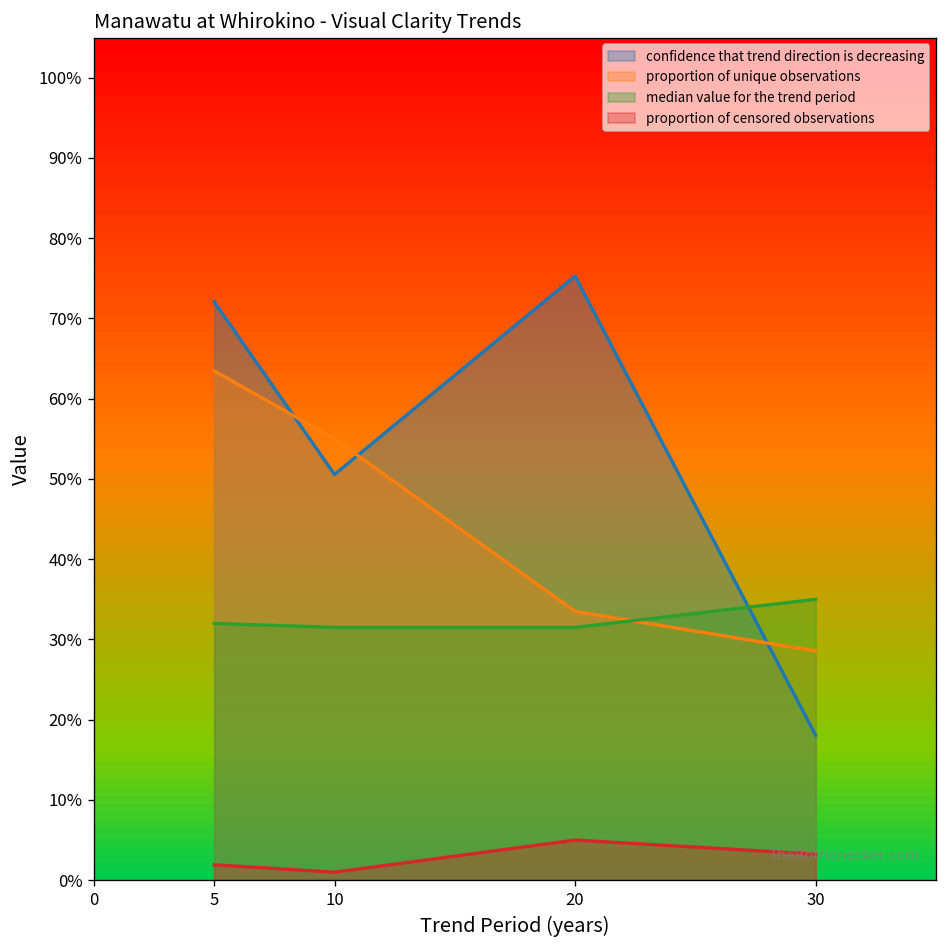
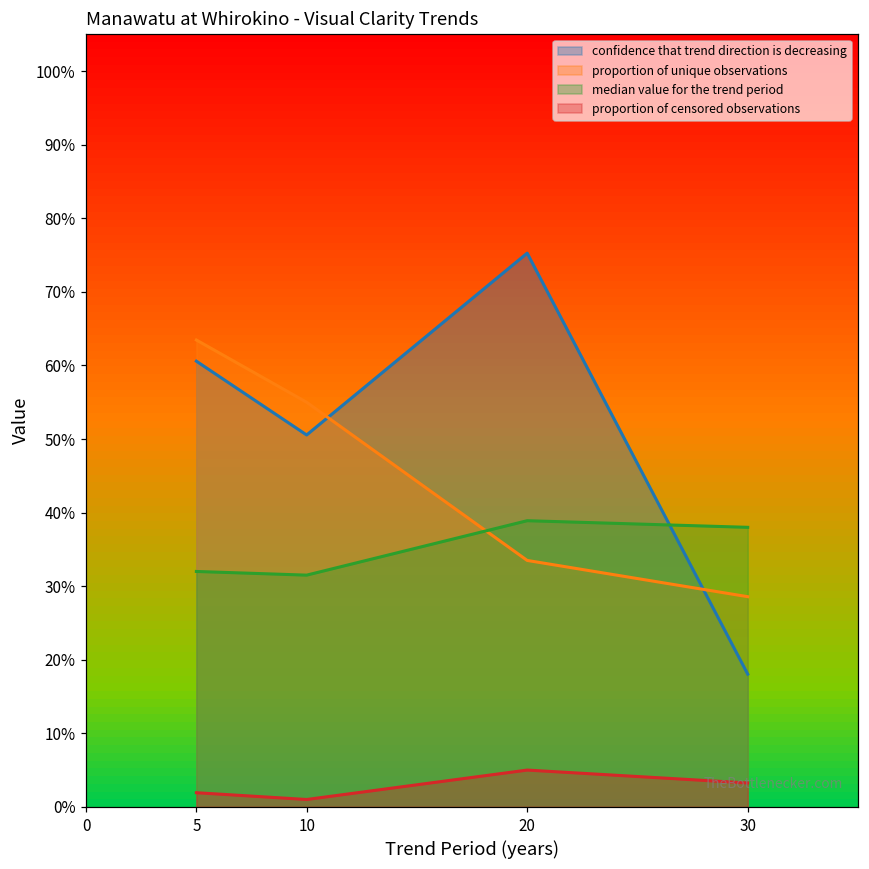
  {
    "confidence that trend direction is decreasing": {
-     "5": "72%",
+     "5": "61%",
      "10": "51%",
      "20": "75%",
      "30": "18%"
    },
    "median value for the trend period": {
      "5": "32%",
      "10": "32%",
-     "20": "32%",
-     "30": "35%"
+     "20": "39%",
+     "30": "38%"
    }
  }
